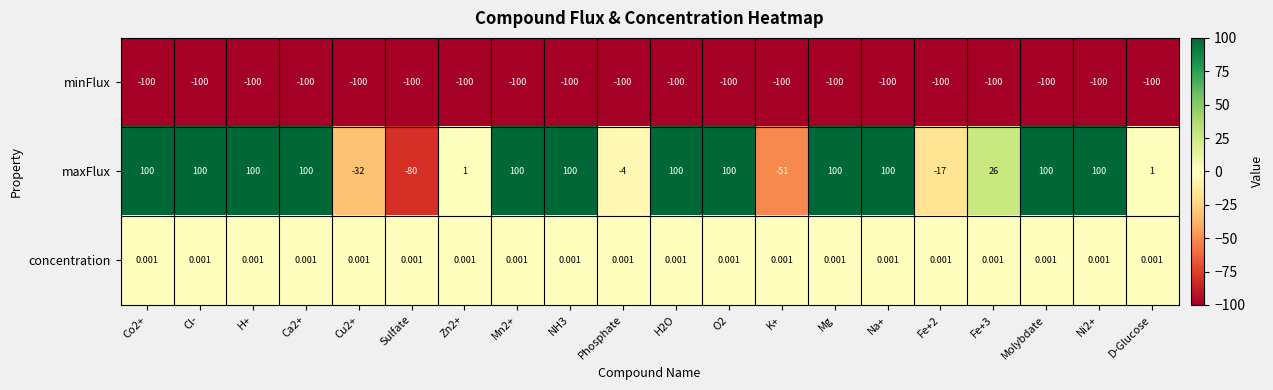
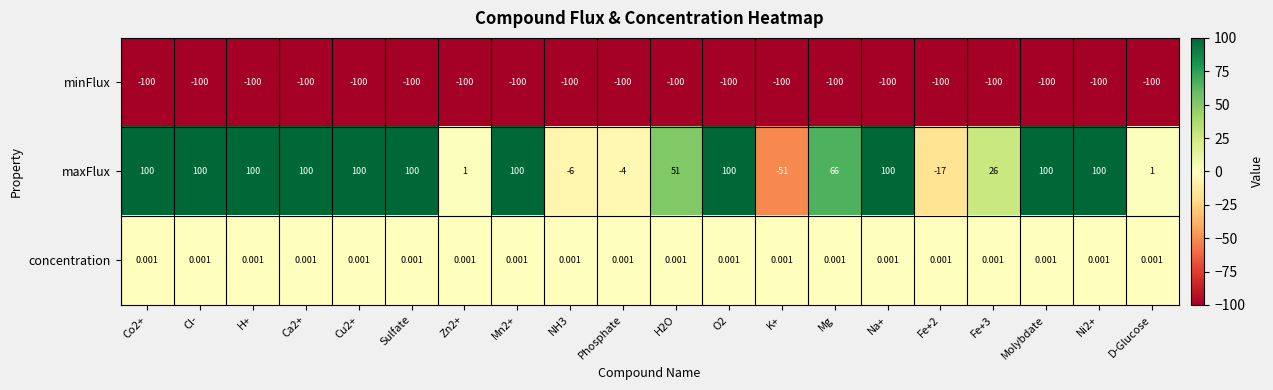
  {
    "minFlux": {
      "Co2+": -100,
      "Cl-": -100,
      "H+": -100,
      "Ca2+": -100,
      "Cu2+": -100,
      "Sulfate": -100,
      "Zn2+": -100,
      "Mn2+": -100,
      "NH3": -100,
      "Phosphate": -100,
      "H2O": -100,
      "O2": -100,
      "K+": -100,
      "Mg": -100,
      "Na+": -100,
      "Fe+2": -100,
      "Fe+3": -100,
      "Molybdate": -100,
      "Ni2+": -100,
      "D-Glucose": -100
    },
    "maxFlux": {
      "Co2+": 100,
      "Cl-": 100,
      "H+": 100,
      "Ca2+": 100,
-     "Cu2+": -32,
-     "Sulfate": -80,
+     "Cu2+": 100,
+     "Sulfate": 100,
      "Zn2+": 1,
      "Mn2+": 100,
-     "NH3": 100,
+     "NH3": -6,
      "Phosphate": -4,
-     "H2O": 100,
+     "H2O": 51,
      "O2": 100,
      "K+": -51,
-     "Mg": 100,
+     "Mg": 66,
      "Na+": 100,
      "Fe+2": -17,
      "Fe+3": 26,
      "Molybdate": 100,
      "Ni2+": 100,
      "D-Glucose": 1
    },
    "concentration": {
      "Co2+": 0.001,
      "Cl-": 0.001,
      "H+": 0.001,
      "Ca2+": 0.001,
      "Cu2+": 0.001,
      "Sulfate": 0.001,
      "Zn2+": 0.001,
      "Mn2+": 0.001,
      "NH3": 0.001,
      "Phosphate": 0.001,
      "H2O": 0.001,
      "O2": 0.001,
      "K+": 0.001,
      "Mg": 0.001,
      "Na+": 0.001,
      "Fe+2": 0.001,
      "Fe+3": 0.001,
      "Molybdate": 0.001,
      "Ni2+": 0.001,
      "D-Glucose": 0.001
    }
  }
